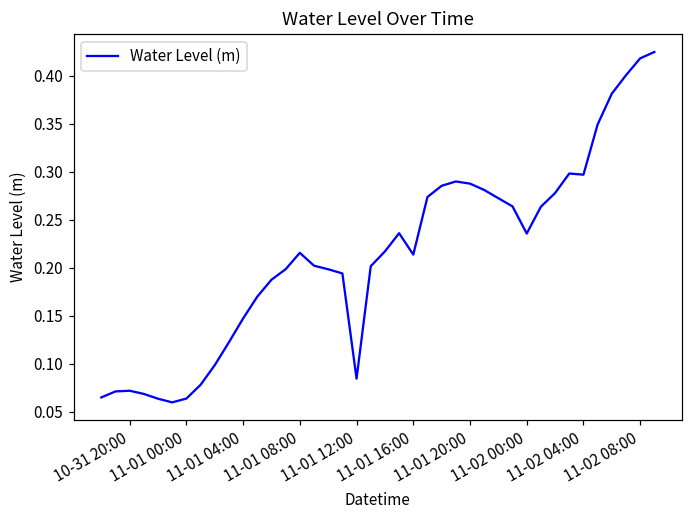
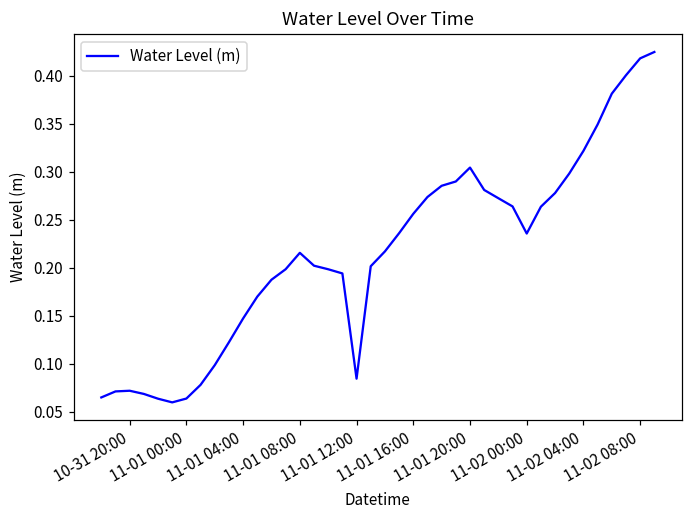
  {
    "10-31 20:00": 0.07,
    "11-01 00:00": 0.06,
    "11-01 04:00": 0.15,
    "11-01 08:00": 0.22,
    "11-01 12:00": 0.08,
-   "11-01 16:00": 0.21,
-   "11-01 20:00": 0.29,
+   "11-01 16:00": 0.26,
+   "11-01 20:00": 0.30,
    "11-02 00:00": 0.24,
-   "11-02 04:00": 0.30,
+   "11-02 04:00": 0.32,
    "11-02 08:00": 0.42
  }
